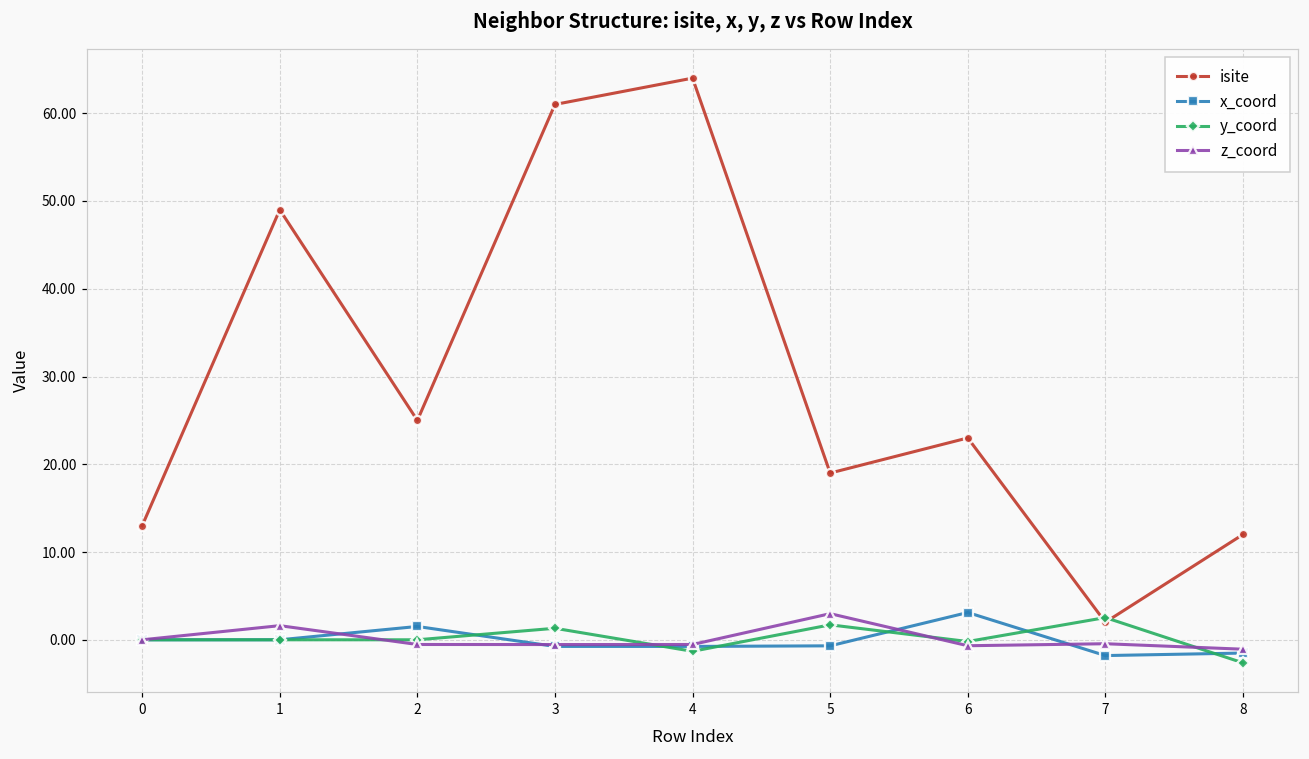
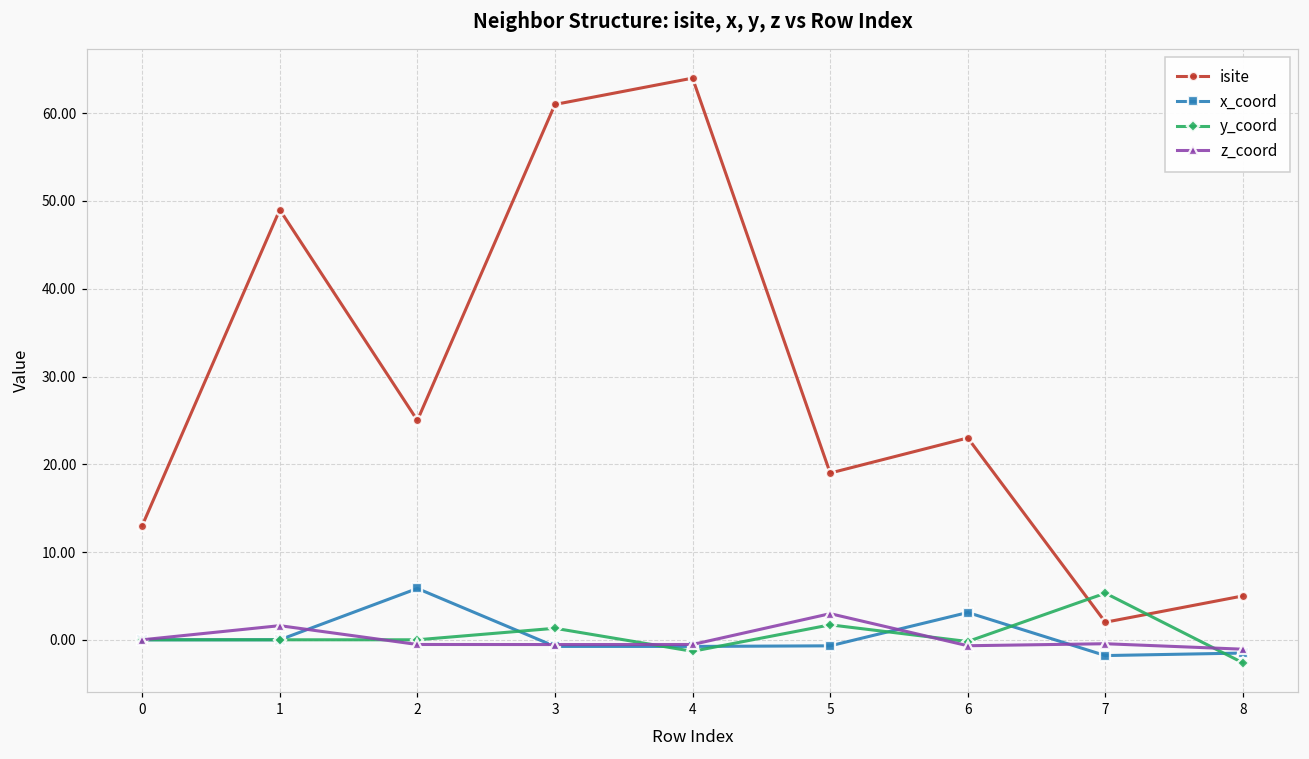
  {
    "isite": {
      "0": 13,
      "1": 49,
      "2": 25,
      "3": 61,
      "4": 64,
      "5": 19,
      "6": 23,
      "7": 2,
-     "8": 12
+     "8": 5
    },
    "x_coord": {
-     "2": 2,
+     "2": 6,
      "5": -1,
      "6": 3,
      "7": -2,
      "8": -2
    },
    "y_coord": {
      "2": 0,
      "3": 1,
      "4": -1,
      "5": 2,
      "6": 0,
-     "7": 3,
+     "7": 5,
      "8": -3
    },
    "z_coord": {
      "1": 2,
      "2": -1,
      "5": 3,
      "6": -1,
      "7": 0,
      "8": -1
    }
  }
